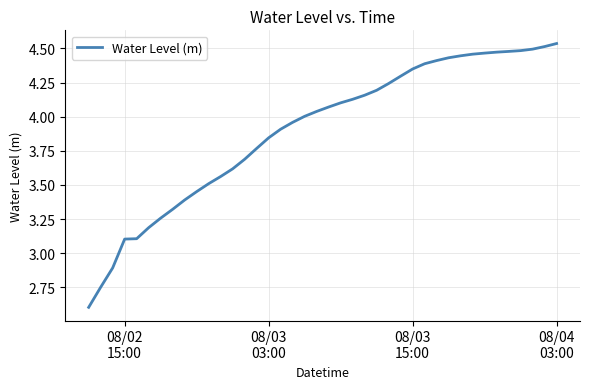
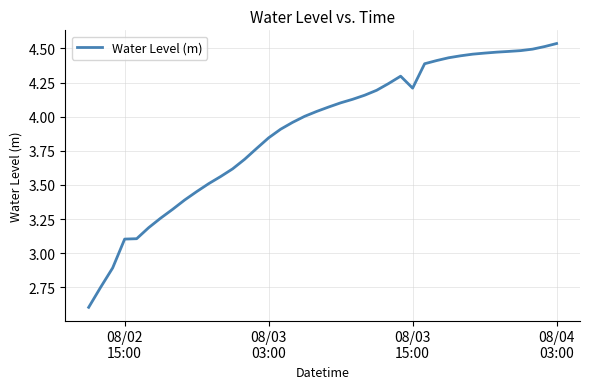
  {
    "08/02 15:00": 3.10,
    "08/03 03:00": 3.85,
-   "08/03 15:00": 4.35,
+   "08/03 15:00": 4.21,
    "08/04 03:00": 4.54
  }
